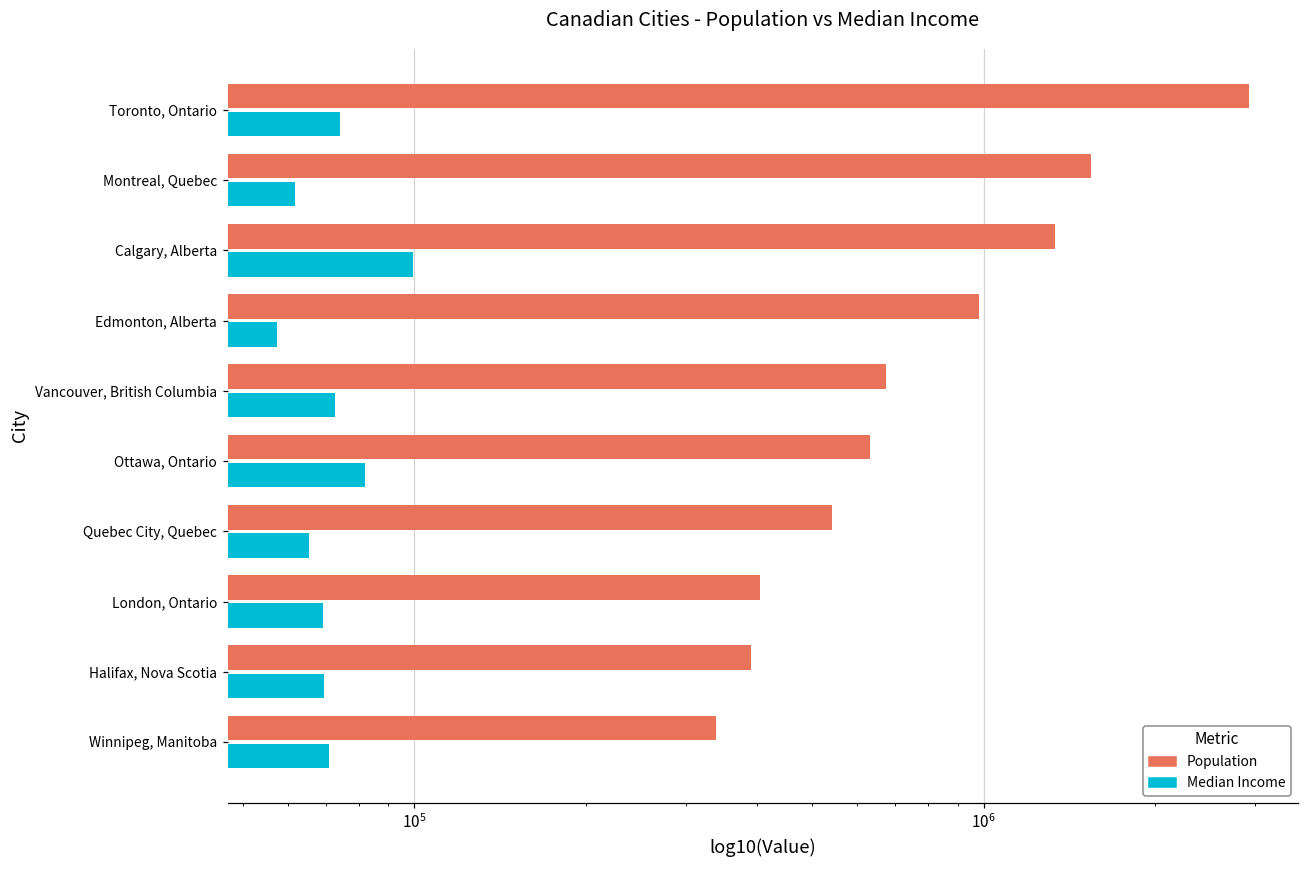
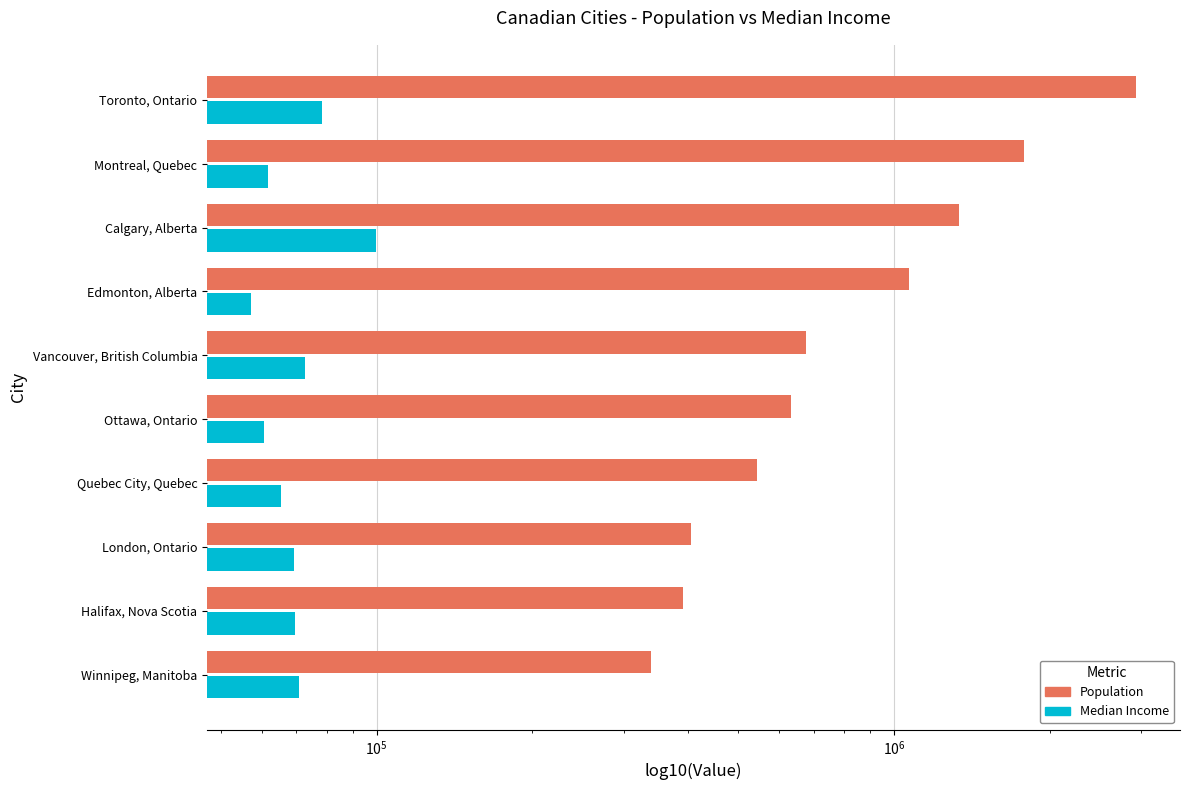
  {
    "Population": {
      "Toronto, Ontario": 2900000,
-     "Montreal, Quebec": 1540000,
+     "Montreal, Quebec": 1780000,
      "Calgary, Alberta": 1340000,
-     "Edmonton, Alberta": 980000,
+     "Edmonton, Alberta": 1070000,
      "Vancouver, British Columbia": 680000,
      "Ottawa, Ontario": 630000,
      "Quebec City, Quebec": 540000,
      "London, Ontario": 400000,
      "Halifax, Nova Scotia": 390000,
      "Winnipeg, Manitoba": 340000
    },
    "Median Income": {
-     "Toronto, Ontario": 74000,
+     "Toronto, Ontario": 78000,
      "Montreal, Quebec": 62000,
      "Calgary, Alberta": 100000,
      "Edmonton, Alberta": 57000,
      "Vancouver, British Columbia": 73000,
-     "Ottawa, Ontario": 82000,
+     "Ottawa, Ontario": 61000,
      "Quebec City, Quebec": 65000,
      "London, Ontario": 69000,
      "Halifax, Nova Scotia": 70000,
      "Winnipeg, Manitoba": 71000
    }
  }
